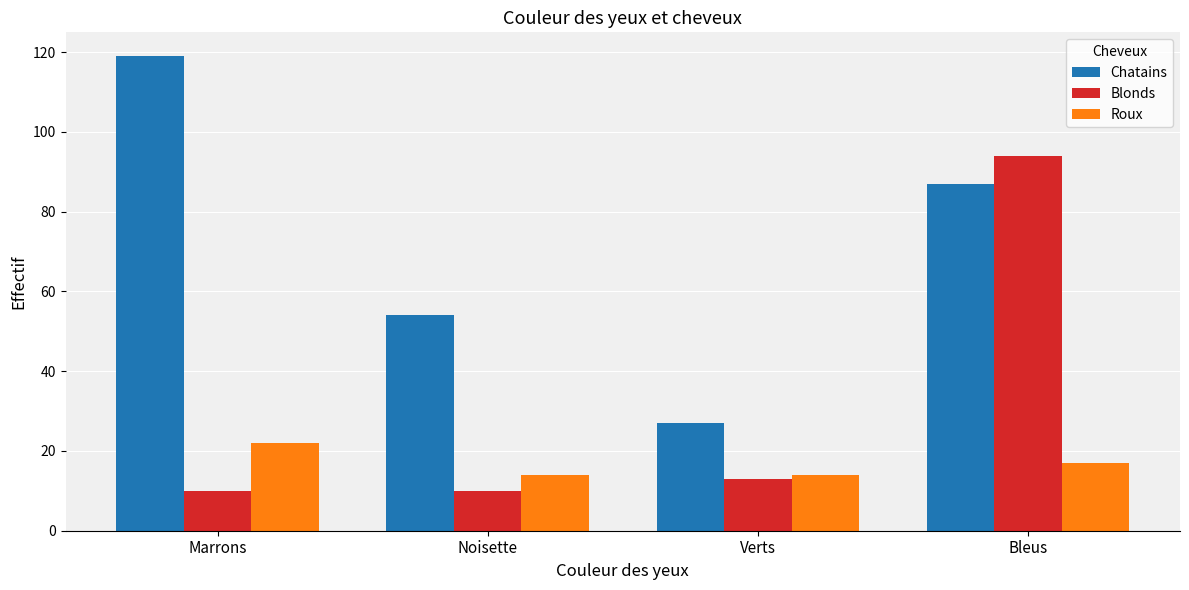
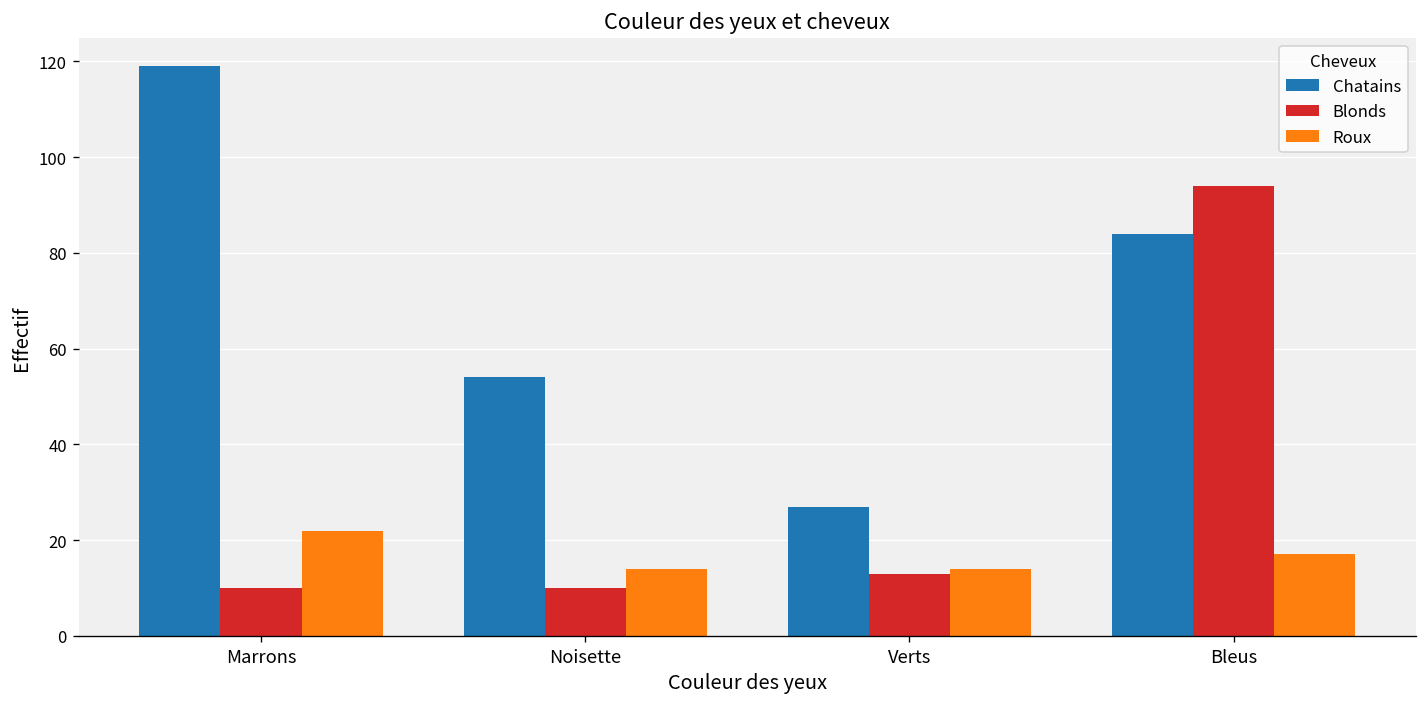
  {
    "Chatains": {
      "Marrons": 119,
      "Noisette": 54,
      "Verts": 27,
-     "Bleus": 87
+     "Bleus": 84
    },
    "Blonds": {
      "Marrons": 10,
      "Noisette": 10,
      "Verts": 13,
      "Bleus": 94
    },
    "Roux": {
      "Marrons": 22,
      "Noisette": 14,
      "Verts": 14,
      "Bleus": 17
    }
  }
